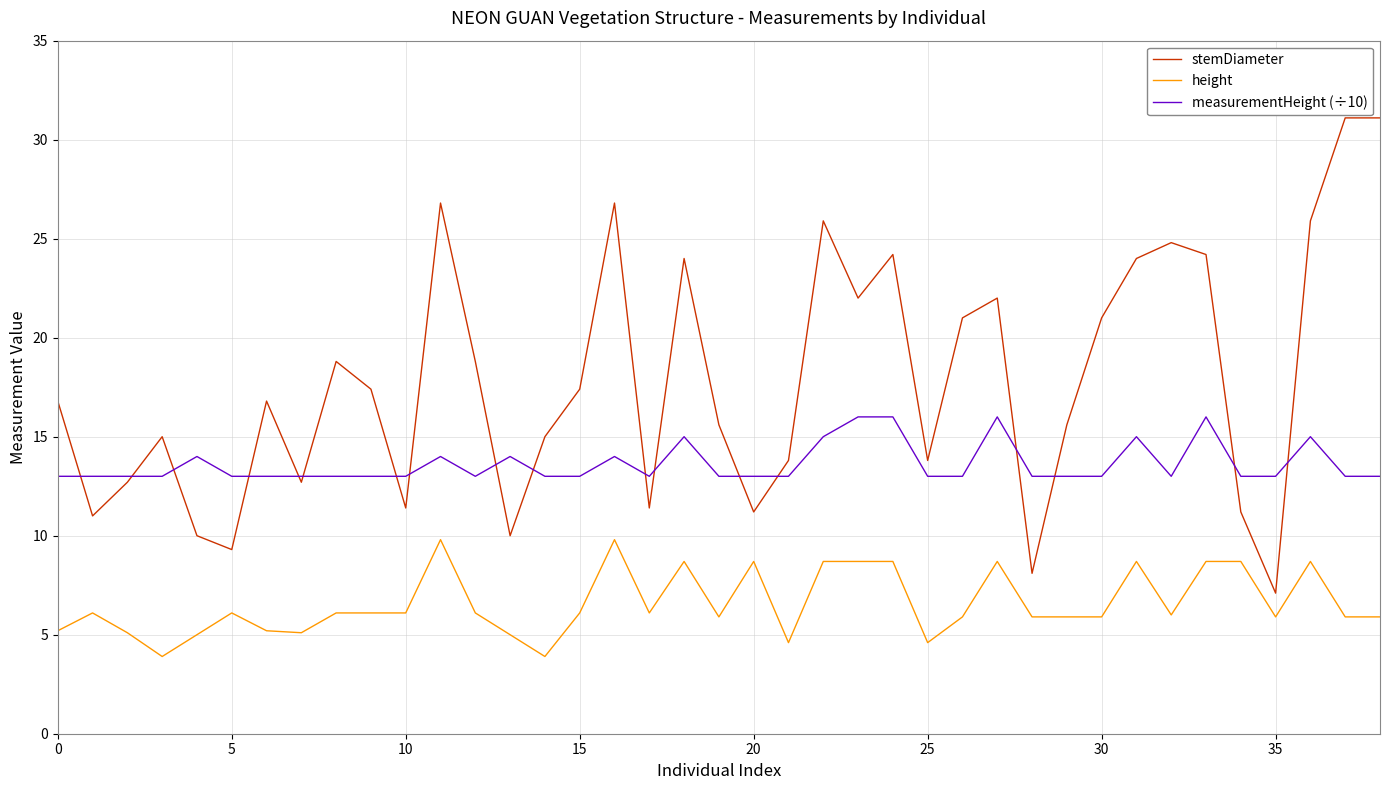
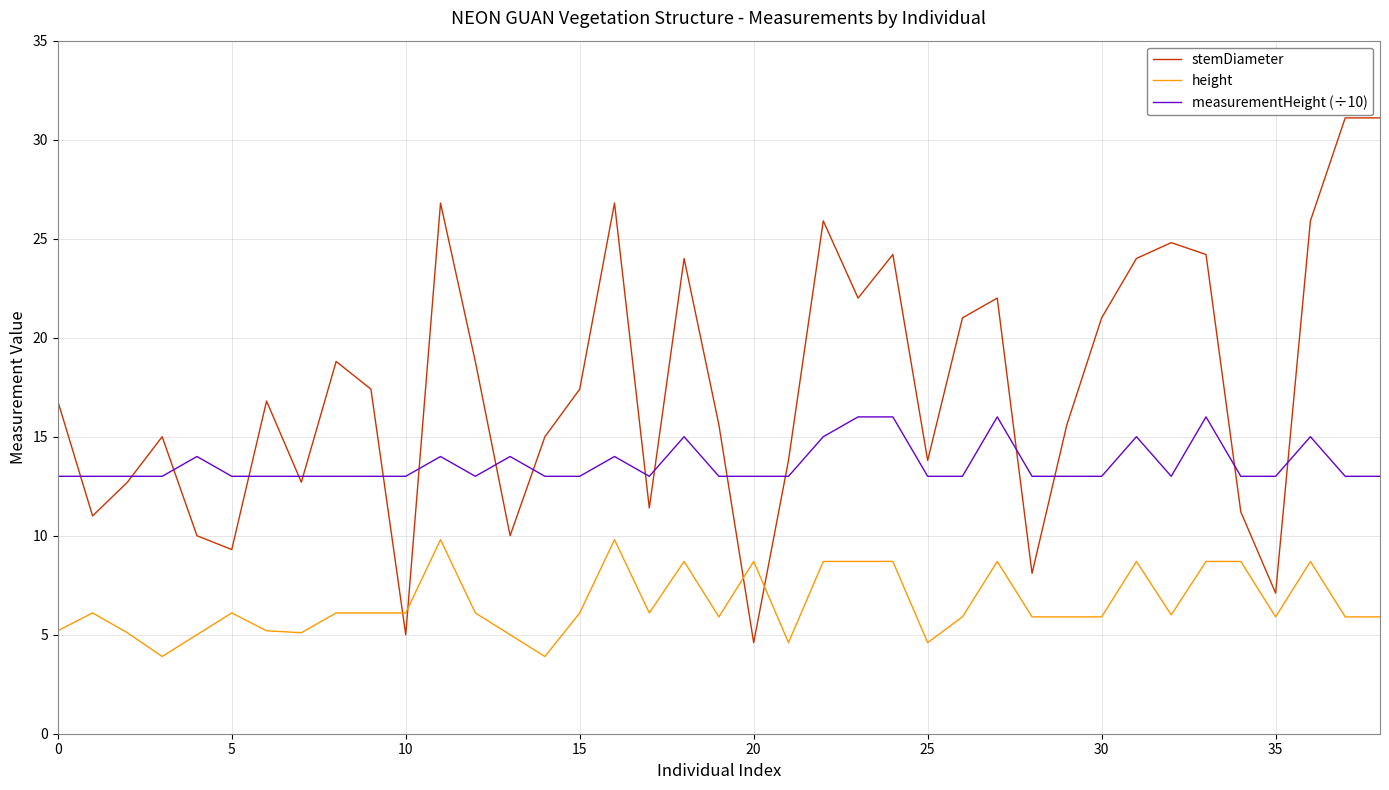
  {
    "stemDiameter": {
      "0": 16.8,
      "5": 9.3,
-     "10": 11.4,
+     "10": 5.0,
      "15": 17.4,
-     "20": 11.2,
+     "20": 4.6,
      "25": 13.8,
      "30": 21.0,
      "35": 7.1
    },
    "height": {
      "0": 5.2,
      "5": 6.1,
      "10": 6.1,
      "15": 6.1,
      "20": 8.7,
      "25": 4.6,
      "30": 5.9,
      "35": 5.9
    },
    "measurementHeight (÷10)": {
      "0": 13.0,
      "5": 13.0,
      "10": 13.0,
      "15": 13.0,
      "20": 13.0,
      "25": 13.0,
      "30": 13.0,
      "35": 13.0
    }
  }
